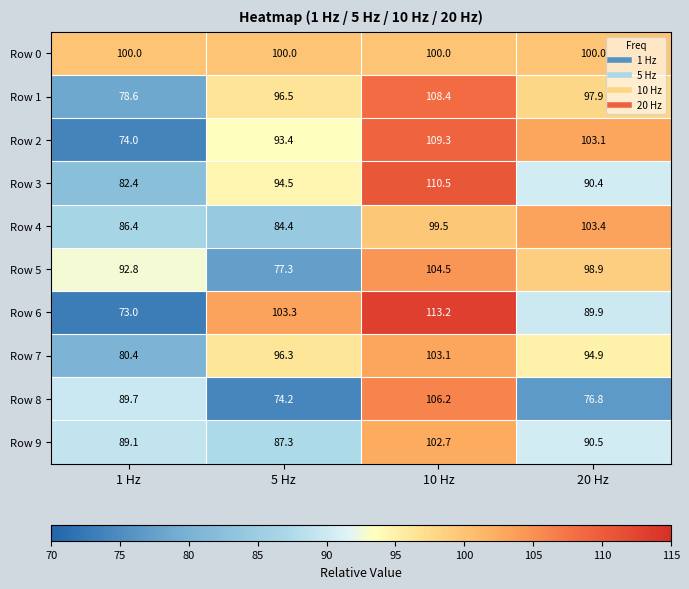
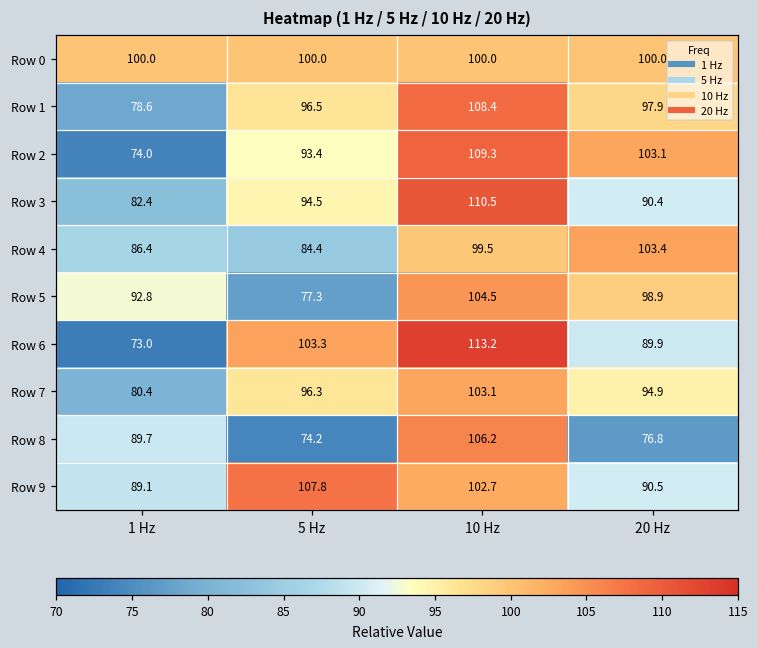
  {
    "Row 0": {
      "1 Hz": 100.0,
      "5 Hz": 100.0,
      "10 Hz": 100.0
    },
    "Row 1": {
      "1 Hz": 78.6,
      "5 Hz": 96.5,
      "10 Hz": 108.4,
      "20 Hz": 97.9
    },
    "Row 2": {
      "1 Hz": 74.0,
      "5 Hz": 93.4,
      "10 Hz": 109.3,
      "20 Hz": 103.1
    },
    "Row 3": {
      "1 Hz": 82.4,
      "5 Hz": 94.5,
      "10 Hz": 110.5,
      "20 Hz": 90.4
    },
    "Row 4": {
      "1 Hz": 86.4,
      "5 Hz": 84.4,
      "10 Hz": 99.5,
      "20 Hz": 103.4
    },
    "Row 5": {
      "1 Hz": 92.8,
      "5 Hz": 77.3,
      "10 Hz": 104.5,
      "20 Hz": 98.9
    },
    "Row 6": {
      "1 Hz": 73.0,
      "5 Hz": 103.3,
      "10 Hz": 113.2,
      "20 Hz": 89.9
    },
    "Row 7": {
      "1 Hz": 80.4,
      "5 Hz": 96.3,
      "10 Hz": 103.1,
      "20 Hz": 94.9
    },
    "Row 8": {
      "1 Hz": 89.7,
      "5 Hz": 74.2,
      "10 Hz": 106.2,
      "20 Hz": 76.8
    },
    "Row 9": {
      "1 Hz": 89.1,
-     "5 Hz": 87.3,
+     "5 Hz": 107.8,
      "10 Hz": 102.7,
      "20 Hz": 90.5
    }
  }
